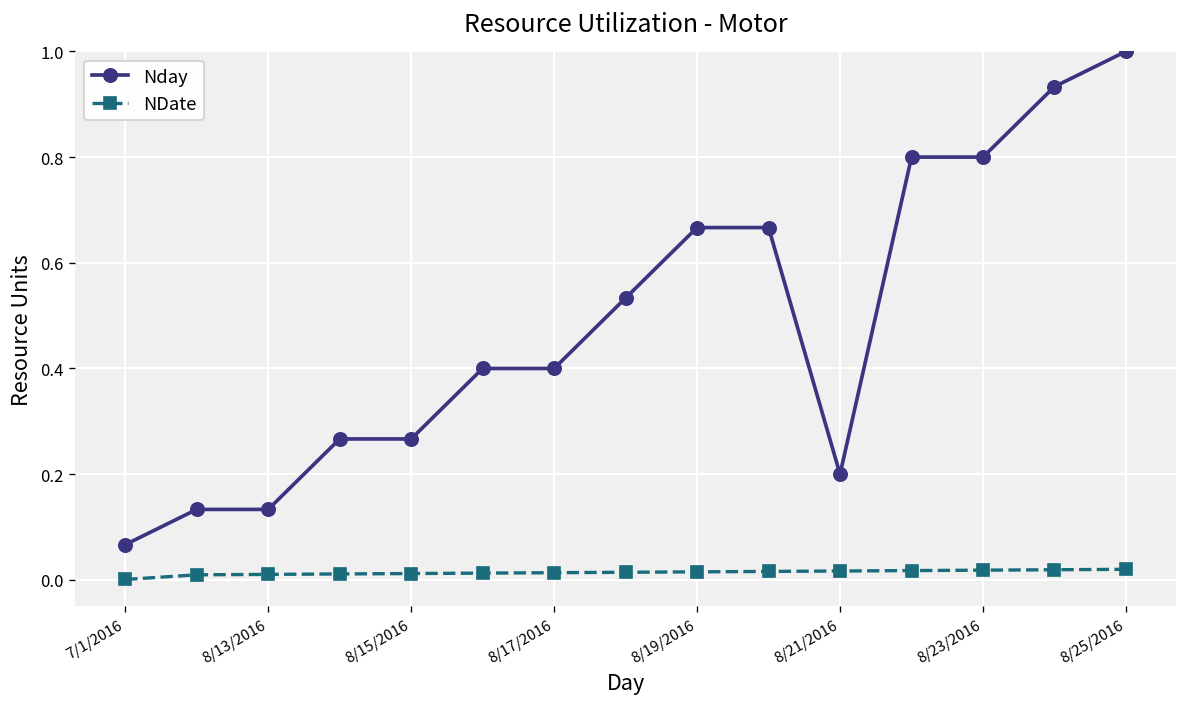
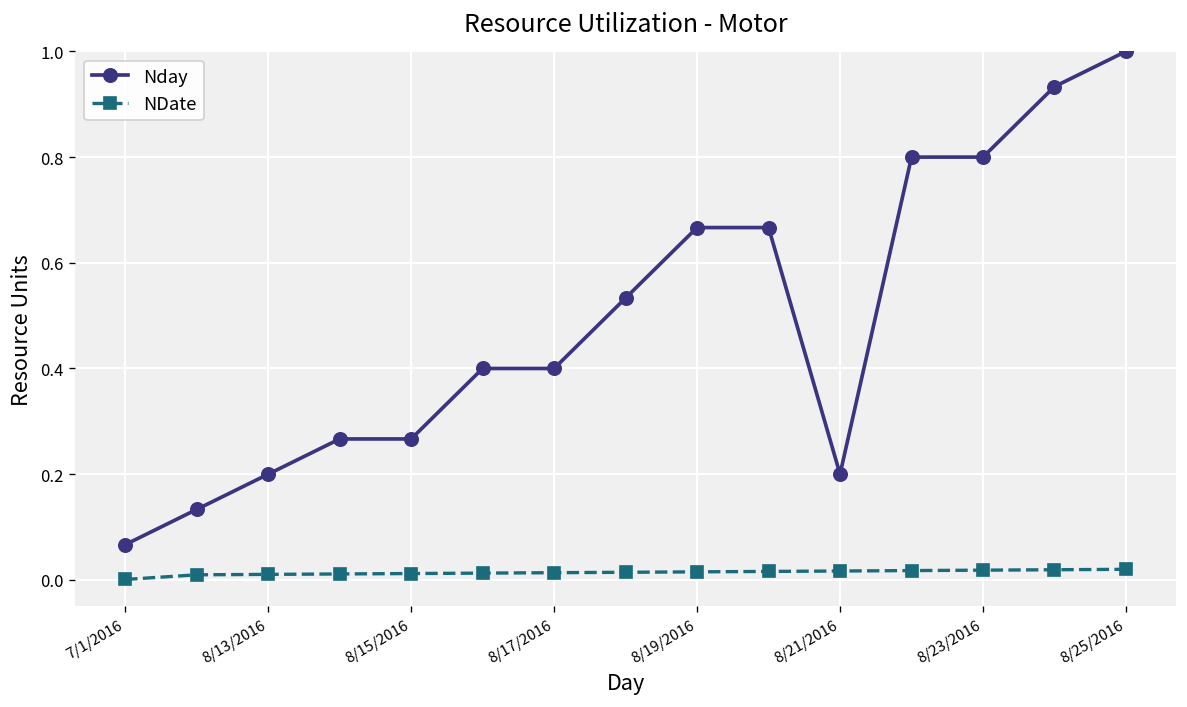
  {
    "Nday": {
      "7/1/2016": 0.07,
-     "8/13/2016": 0.13,
+     "8/13/2016": 0.20,
      "8/15/2016": 0.27,
      "8/17/2016": 0.40,
      "8/19/2016": 0.67,
      "8/21/2016": 0.20,
      "8/23/2016": 0.80,
      "8/25/2016": 1.00
    },
    "NDate": {
      "7/1/2016": 0.00,
      "8/13/2016": 0.01,
      "8/15/2016": 0.01,
      "8/17/2016": 0.01,
      "8/19/2016": 0.02,
      "8/21/2016": 0.02,
      "8/23/2016": 0.02,
      "8/25/2016": 0.02
    }
  }
